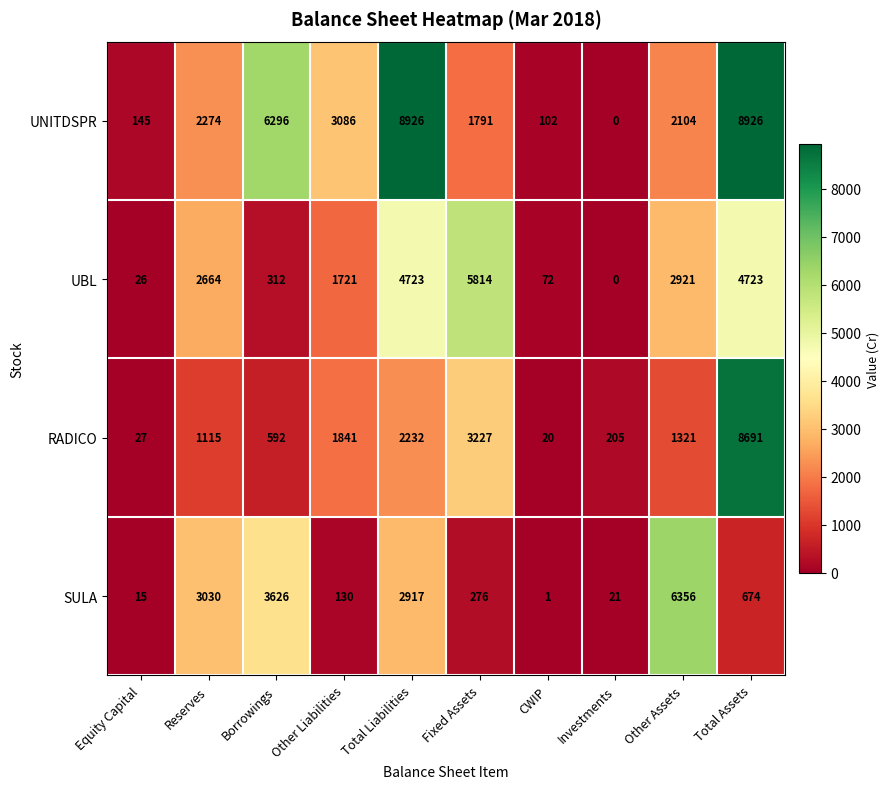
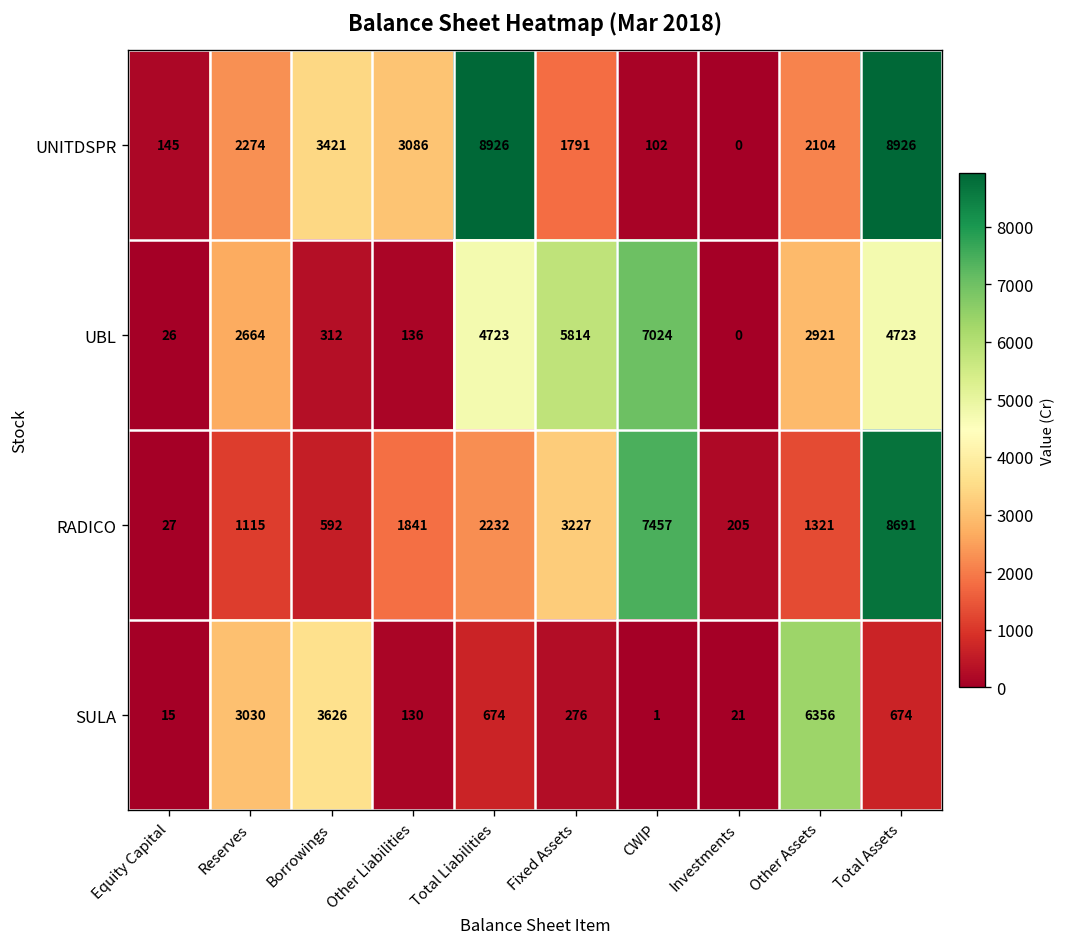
  {
    "UNITDSPR": {
      "Equity Capital": 145,
      "Reserves": 2274,
-     "Borrowings": 6296,
+     "Borrowings": 3421,
      "Other Liabilities": 3086,
      "Total Liabilities": 8926,
      "Fixed Assets": 1791,
      "CWIP": 102,
      "Investments": 0,
      "Other Assets": 2104,
      "Total Assets": 8926
    },
    "UBL": {
      "Equity Capital": 26,
      "Reserves": 2664,
      "Borrowings": 312,
-     "Other Liabilities": 1721,
+     "Other Liabilities": 136,
      "Total Liabilities": 4723,
      "Fixed Assets": 5814,
-     "CWIP": 72,
+     "CWIP": 7024,
      "Investments": 0,
      "Other Assets": 2921,
      "Total Assets": 4723
    },
    "RADICO": {
      "Equity Capital": 27,
      "Reserves": 1115,
      "Borrowings": 592,
      "Other Liabilities": 1841,
      "Total Liabilities": 2232,
      "Fixed Assets": 3227,
-     "CWIP": 20,
+     "CWIP": 7457,
      "Investments": 205,
      "Other Assets": 1321,
      "Total Assets": 8691
    },
    "SULA": {
      "Equity Capital": 15,
      "Reserves": 3030,
      "Borrowings": 3626,
      "Other Liabilities": 130,
-     "Total Liabilities": 2917,
+     "Total Liabilities": 674,
      "Fixed Assets": 276,
      "CWIP": 1,
      "Investments": 21,
      "Other Assets": 6356,
      "Total Assets": 674
    }
  }
